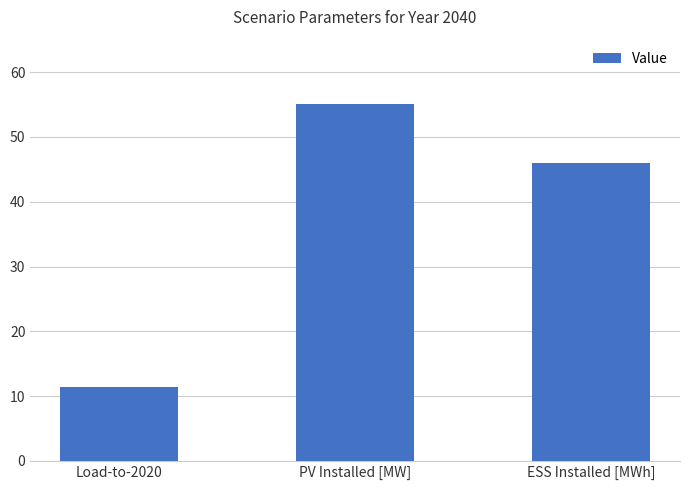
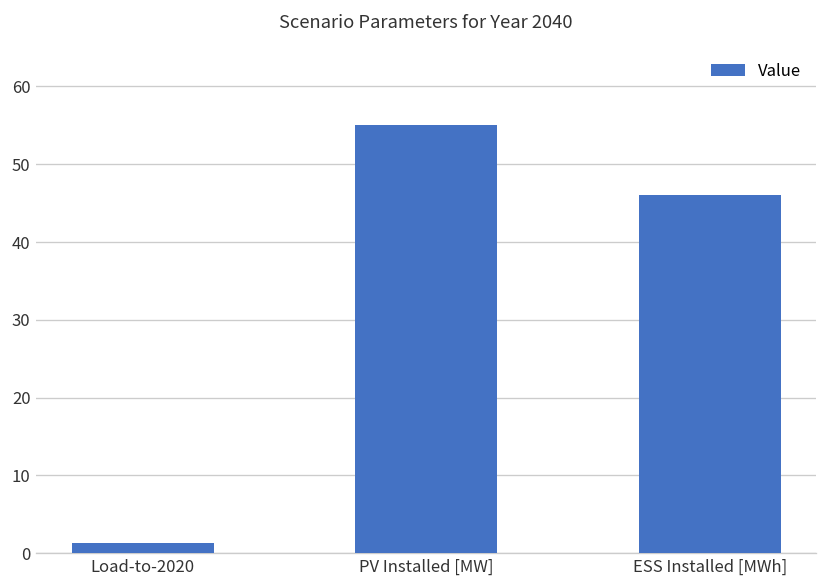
  {
-   "Load-to-2020": 11,
+   "Load-to-2020": 1,
    "PV Installed [MW]": 55,
    "ESS Installed [MWh]": 46
  }
